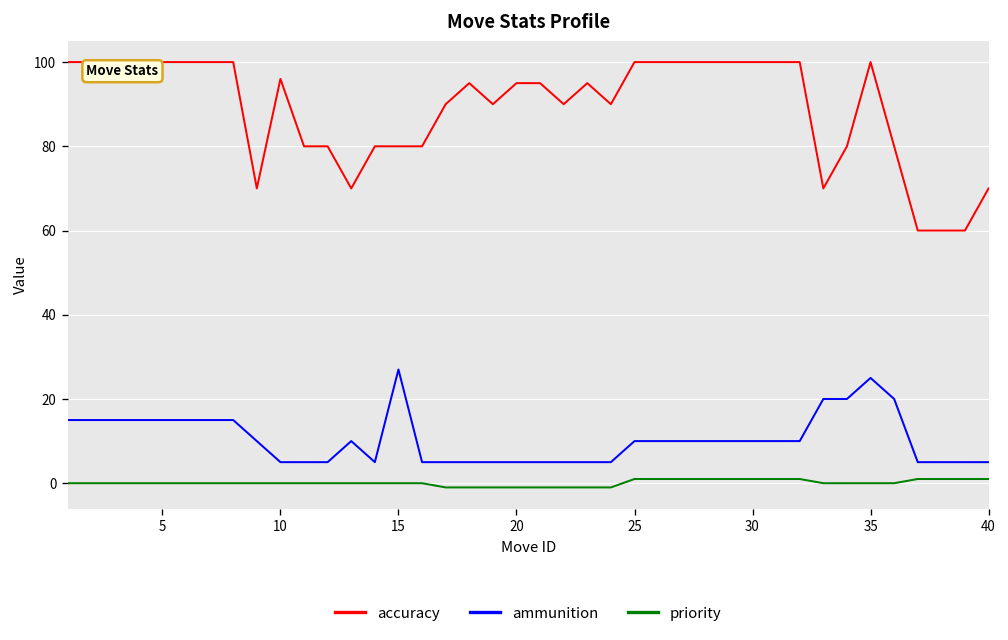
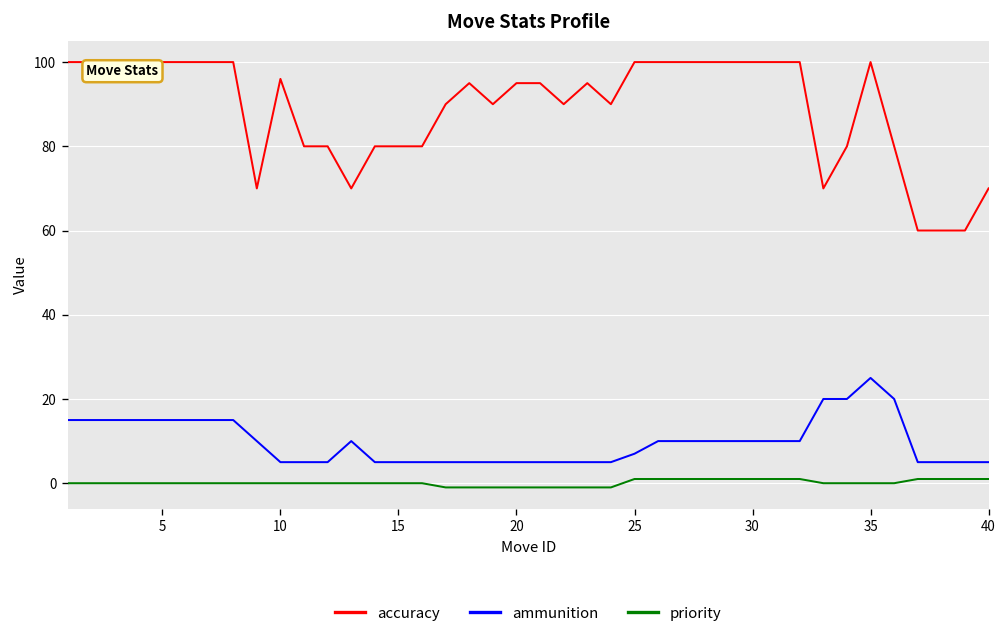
  {
    "accuracy": {
      "10": 96,
      "15": 80,
      "20": 95,
      "25": 100,
      "30": 100,
      "35": 100,
      "40": 70
    },
    "ammunition": {
      "5": 15,
      "10": 5,
-     "15": 27,
+     "15": 5,
      "20": 5,
-     "25": 10,
+     "25": 7,
      "30": 10,
      "35": 25,
      "40": 5
    },
    "priority": {
      "5": 0,
      "10": 0,
      "15": 0,
      "20": -1,
      "25": 1,
      "30": 1,
      "35": 0,
      "40": 1
    }
  }
